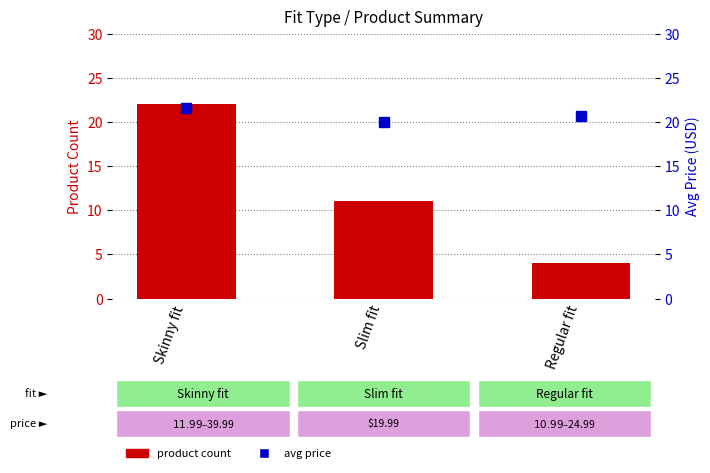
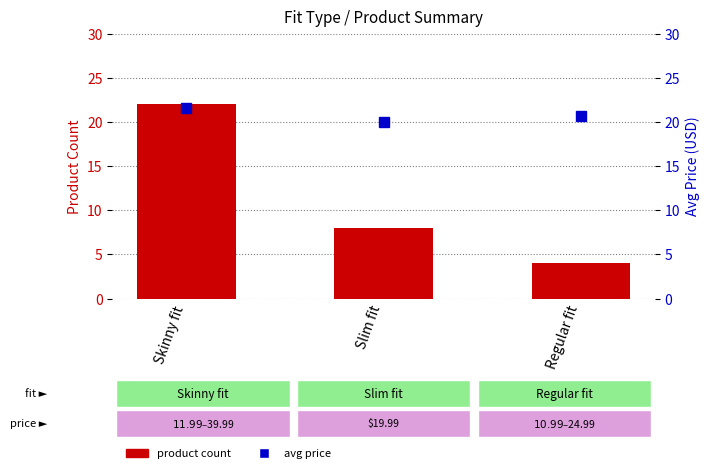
  {
    "product count": {
      "Skinny fit": 22,
-     "Slim fit": 11,
+     "Slim fit": 8,
      "Regular fit": 4
    }
  }
